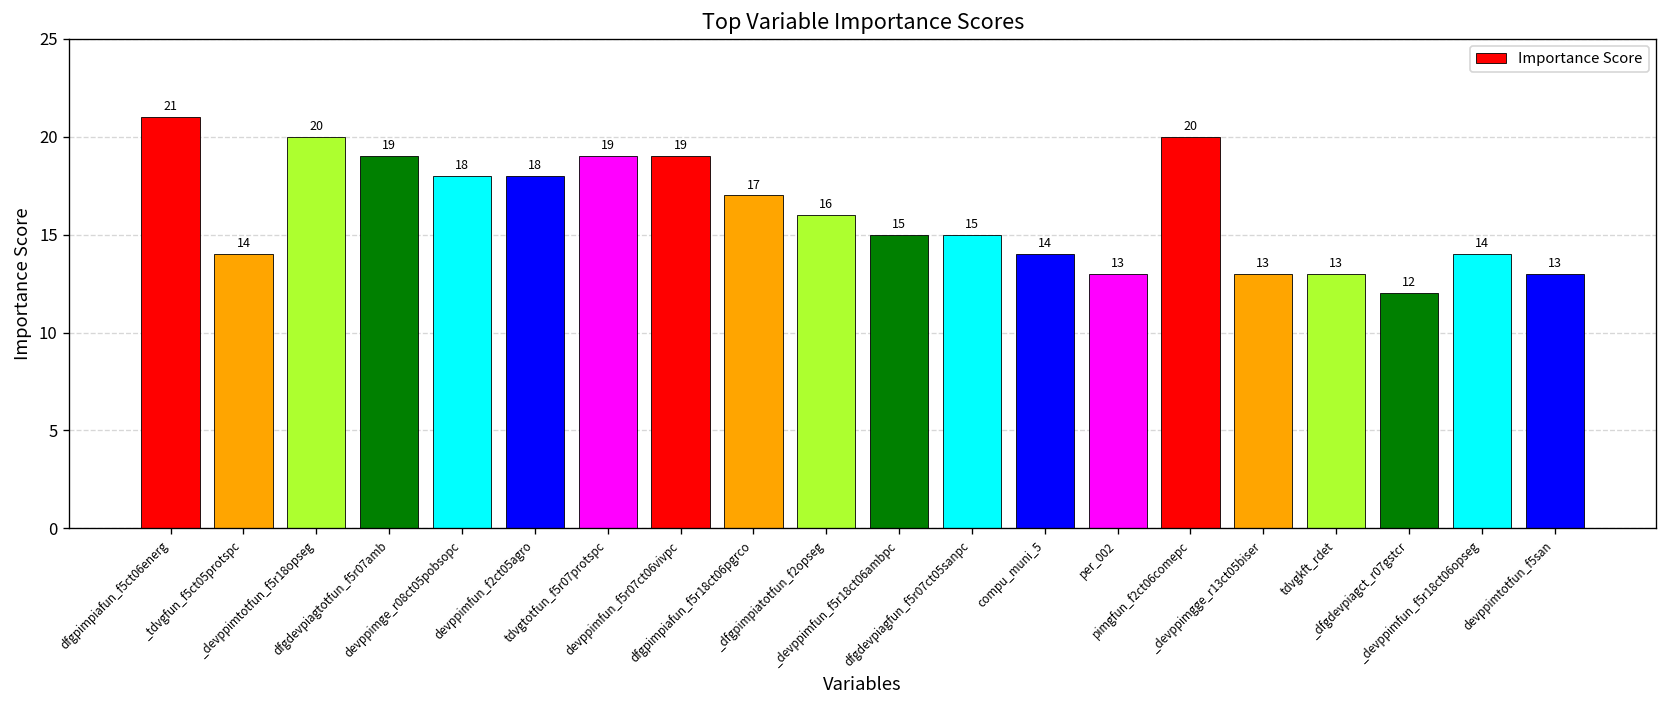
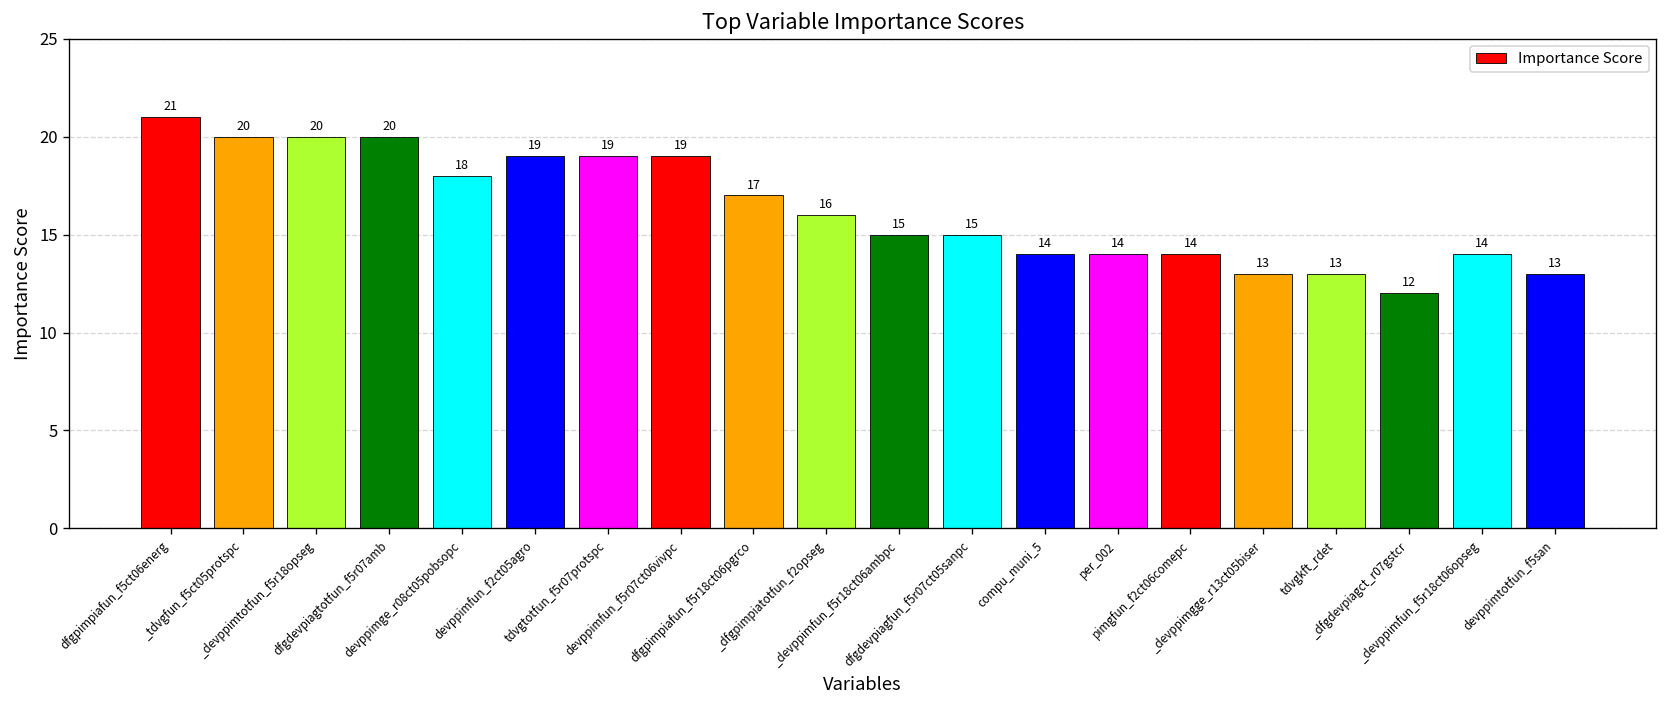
  {
    "dfgpimpiafun_f5ct06energ": 21,
-   "_tdvgfun_f5ct05protspc": 14,
+   "_tdvgfun_f5ct05protspc": 20,
    "_devppimtotfun_f5r18opseg": 20,
-   "dfgdevpiagtotfun_f5r07amb": 19,
+   "dfgdevpiagtotfun_f5r07amb": 20,
    "devppimge_r08ct05pobsopc": 18,
-   "devppimfun_f2ct05agro": 18,
+   "devppimfun_f2ct05agro": 19,
    "tdvgtotfun_f5r07protspc": 19,
    "devppimfun_f5r07ct06vivpc": 19,
    "dfgpimpiafun_f5r18ct06pgrco": 17,
    "_dfgpimpiatotfun_f2opseg": 16,
    "_devppimfun_f5r18ct06ambpc": 15,
    "dfgdevpiagfun_f5r07ct05sanpc": 15,
    "compu_muni_5": 14,
-   "per_002": 13,
-   "pimgfun_f2ct06comepc": 20,
+   "per_002": 14,
+   "pimgfun_f2ct06comepc": 14,
    "_devppimgge_r13ct05biser": 13,
    "tdvgkft_rdet": 13,
    "_dfgdevpiagct_r07gstcr": 12,
    "_devppimfun_f5r18ct06opseg": 14,
    "devppimtotfun_f5san": 13
  }
